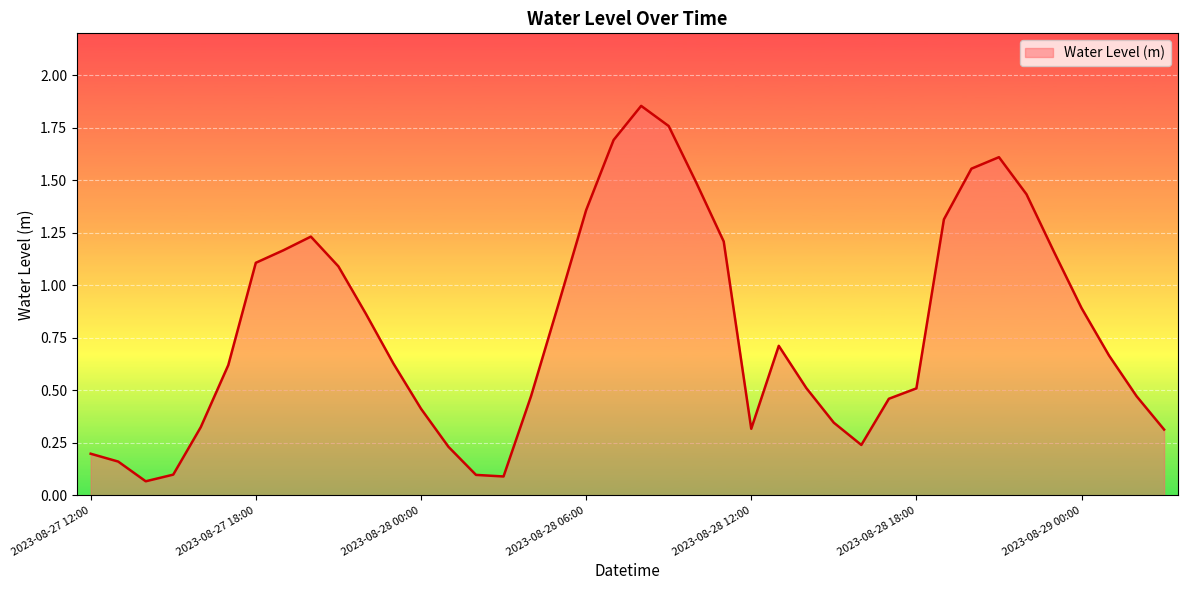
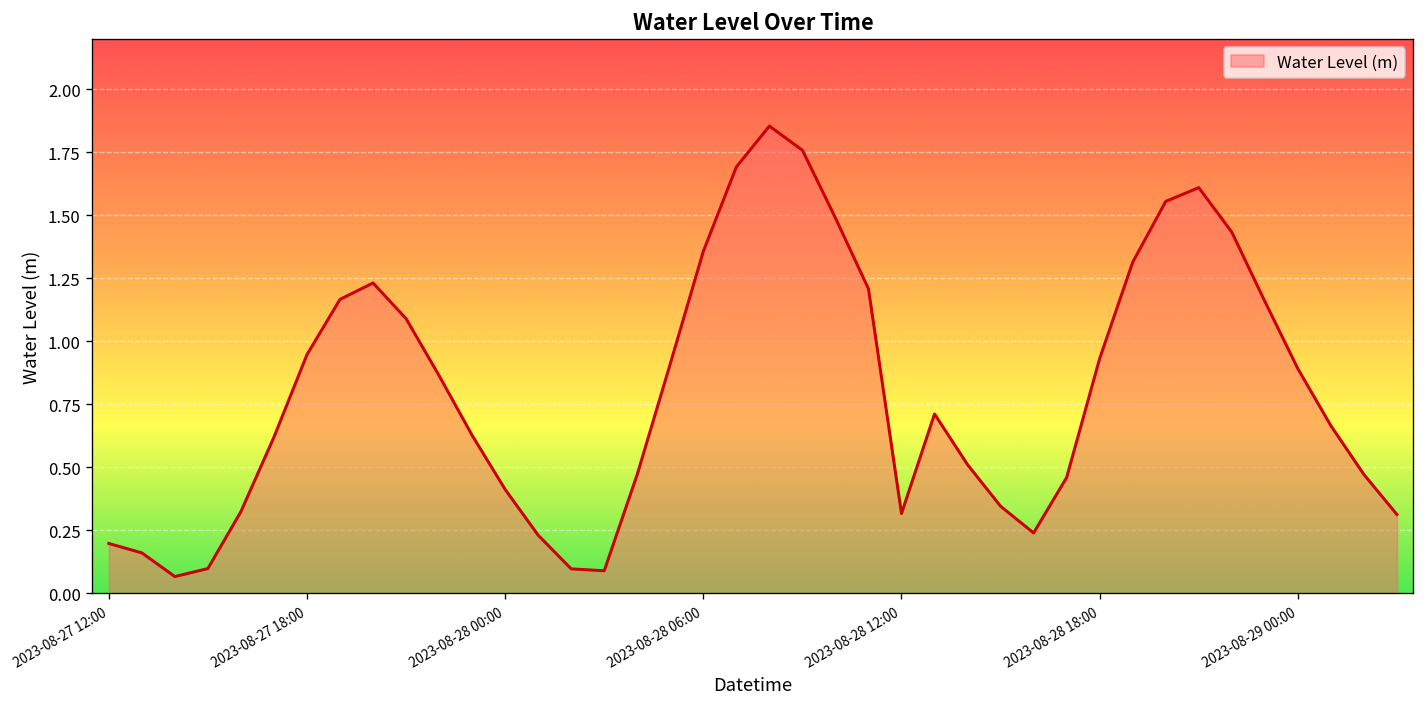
  {
    "2023-08-27 12:00": 0.20,
-   "2023-08-27 18:00": 1.11,
+   "2023-08-27 18:00": 0.95,
    "2023-08-28 00:00": 0.41,
    "2023-08-28 06:00": 1.36,
    "2023-08-28 12:00": 0.32,
-   "2023-08-28 18:00": 0.51,
+   "2023-08-28 18:00": 0.93,
    "2023-08-29 00:00": 0.89
  }
